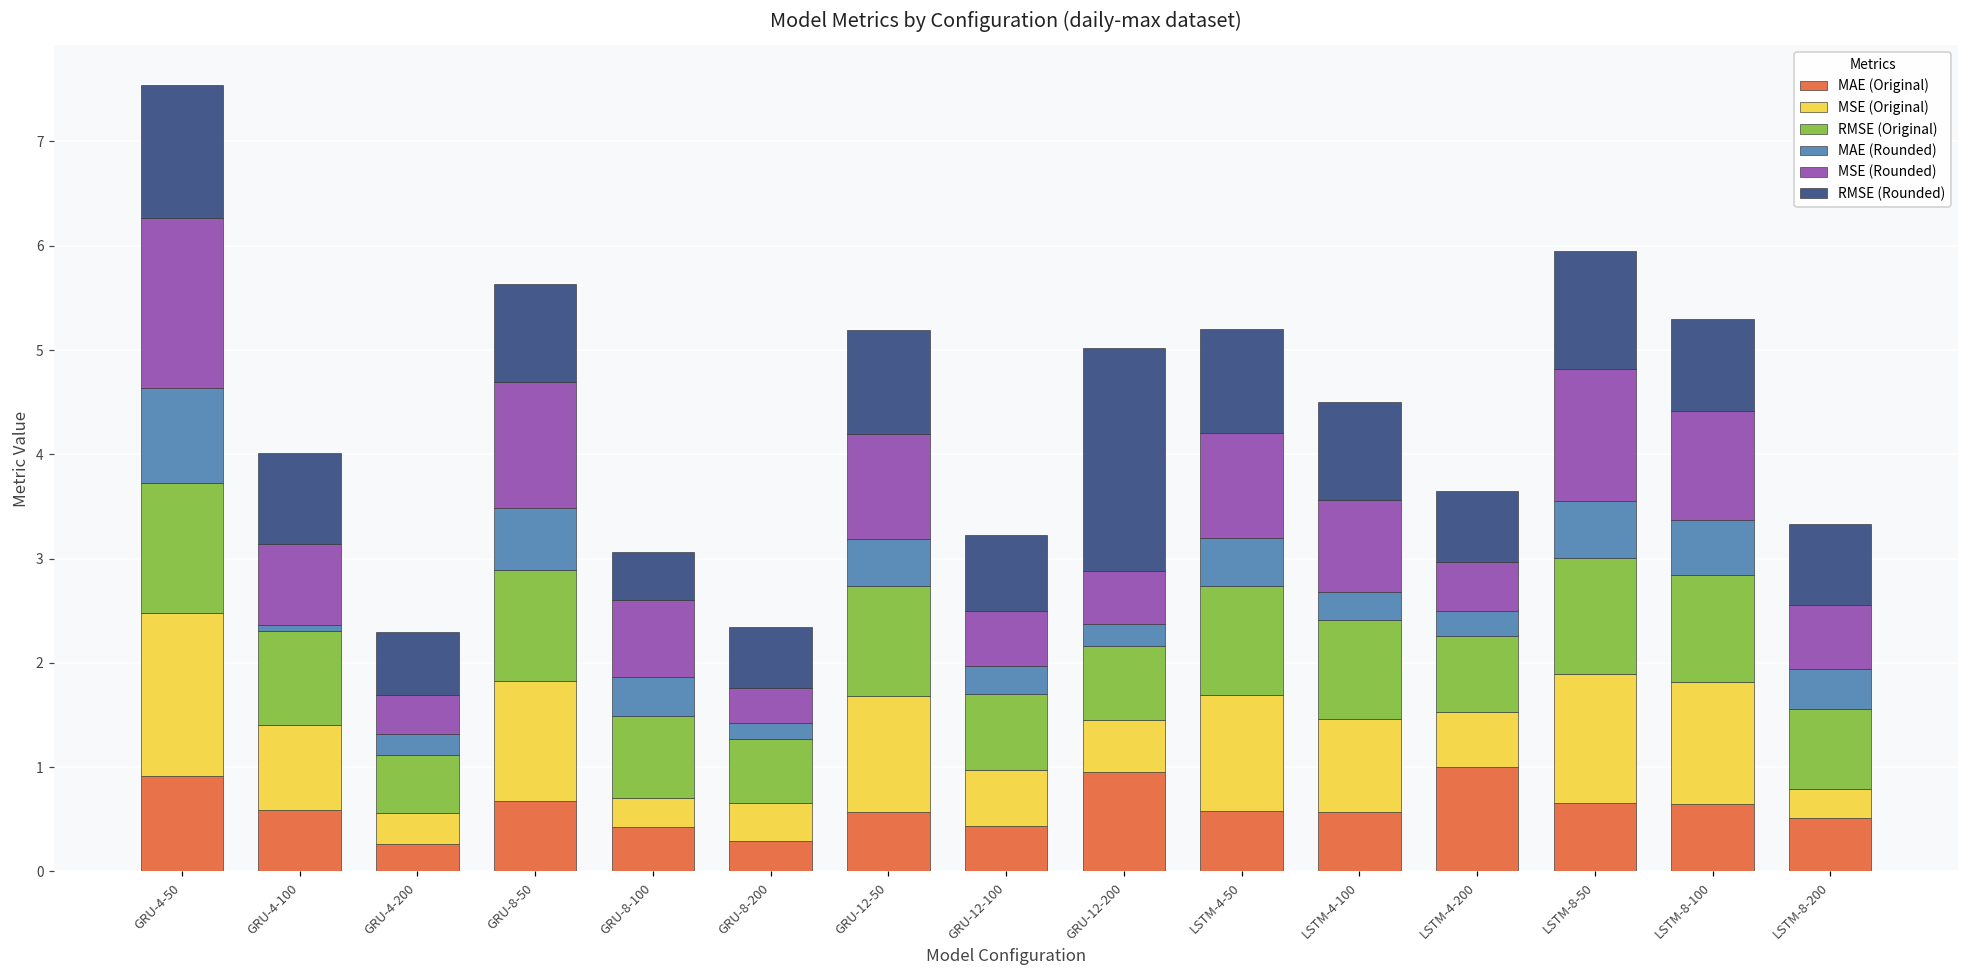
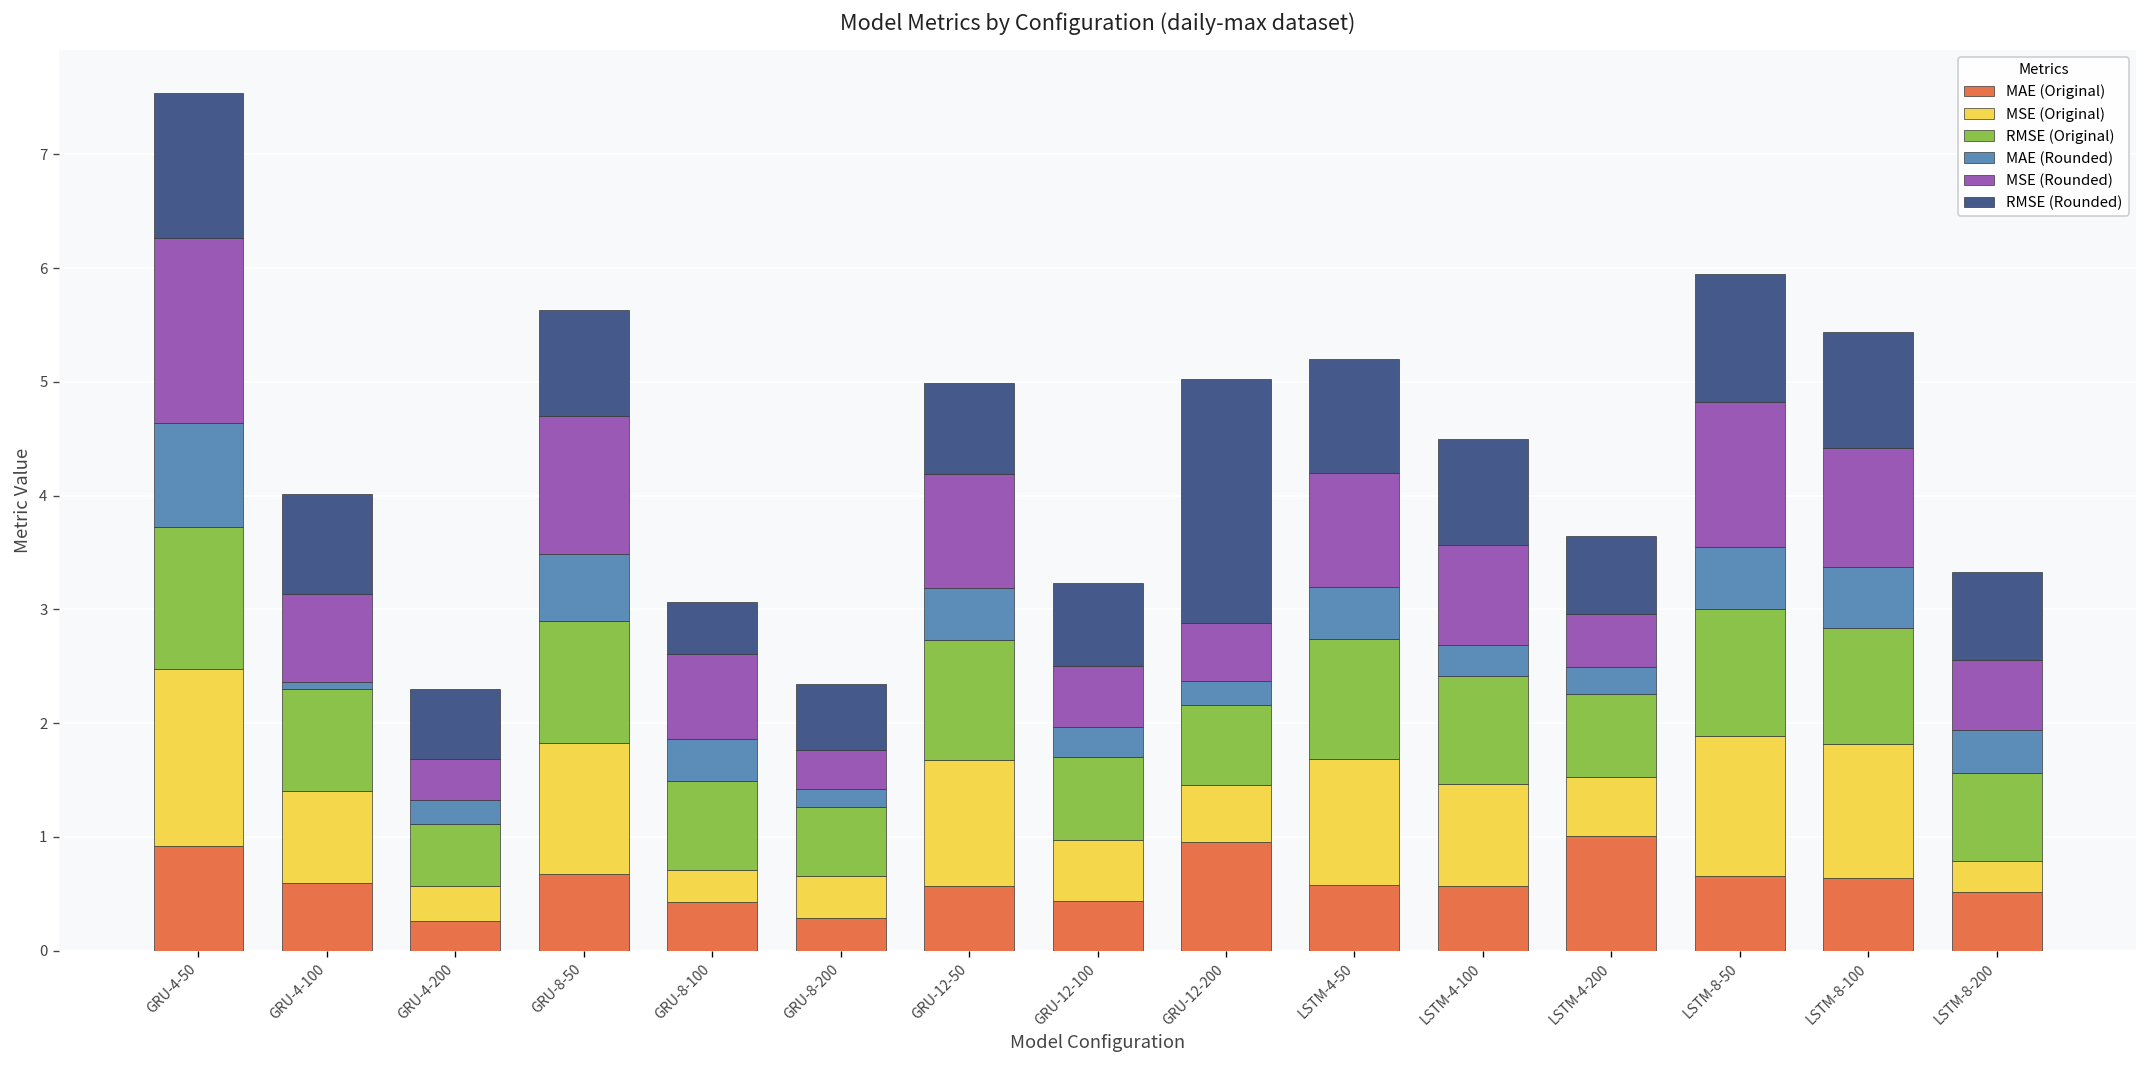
  {
    "MAE (Original)": {
      "GRU-4-50": 0.9,
      "GRU-4-100": 0.6,
      "GRU-4-200": 0.3,
      "GRU-8-50": 0.7,
      "GRU-8-100": 0.4,
      "GRU-8-200": 0.3,
      "GRU-12-50": 0.6,
      "GRU-12-100": 0.4,
      "GRU-12-200": 1.0,
      "LSTM-4-50": 0.6,
      "LSTM-4-100": 0.6,
      "LSTM-4-200": 1.0,
      "LSTM-8-50": 0.7,
      "LSTM-8-100": 0.6,
      "LSTM-8-200": 0.5
    },
    "MSE (Original)": {
      "GRU-4-50": 1.6,
      "GRU-4-100": 0.8,
      "GRU-4-200": 0.3,
      "GRU-8-50": 1.1,
      "GRU-8-100": 0.3,
      "GRU-8-200": 0.4,
      "GRU-12-50": 1.1,
      "GRU-12-100": 0.5,
      "GRU-12-200": 0.5,
      "LSTM-4-50": 1.1,
      "LSTM-4-100": 0.9,
      "LSTM-4-200": 0.5,
      "LSTM-8-50": 1.2,
      "LSTM-8-100": 1.2,
      "LSTM-8-200": 0.3
    },
    "RMSE (Original)": {
      "GRU-4-50": 1.2,
      "GRU-4-100": 0.9,
      "GRU-4-200": 0.6,
      "GRU-8-50": 1.1,
      "GRU-8-100": 0.8,
      "GRU-8-200": 0.6,
      "GRU-12-50": 1.1,
      "GRU-12-100": 0.7,
      "GRU-12-200": 0.7,
      "LSTM-4-50": 1.1,
      "LSTM-4-100": 0.9,
      "LSTM-4-200": 0.7,
      "LSTM-8-50": 1.1,
      "LSTM-8-100": 1.0,
      "LSTM-8-200": 0.8
    },
    "MAE (Rounded)": {
      "GRU-4-50": 0.9,
      "GRU-4-100": 0.1,
      "GRU-4-200": 0.2,
      "GRU-8-50": 0.6,
      "GRU-8-100": 0.4,
      "GRU-8-200": 0.2,
      "GRU-12-50": 0.5,
      "GRU-12-100": 0.3,
      "GRU-12-200": 0.2,
      "LSTM-4-50": 0.5,
      "LSTM-4-100": 0.3,
      "LSTM-4-200": 0.2,
      "LSTM-8-50": 0.5,
      "LSTM-8-100": 0.5,
      "LSTM-8-200": 0.4
    },
    "MSE (Rounded)": {
      "GRU-4-50": 1.6,
      "GRU-4-100": 0.8,
      "GRU-4-200": 0.4,
      "GRU-8-50": 1.2,
      "GRU-8-100": 0.7,
      "GRU-8-200": 0.3,
      "GRU-12-50": 1.0,
      "GRU-12-100": 0.5,
      "GRU-12-200": 0.5,
      "LSTM-4-50": 1.0,
      "LSTM-4-100": 0.9,
      "LSTM-4-200": 0.5,
      "LSTM-8-50": 1.3,
      "LSTM-8-100": 1.0,
      "LSTM-8-200": 0.6
    },
    "RMSE (Rounded)": {
      "GRU-4-50": 1.3,
      "GRU-4-100": 0.9,
      "GRU-4-200": 0.6,
      "GRU-8-50": 0.9,
      "GRU-8-100": 0.5,
      "GRU-8-200": 0.6,
-     "GRU-12-50": 1.0,
+     "GRU-12-50": 0.8,
      "GRU-12-100": 0.7,
      "GRU-12-200": 2.1,
      "LSTM-4-50": 1.0,
      "LSTM-4-100": 0.9,
      "LSTM-4-200": 0.7,
      "LSTM-8-50": 1.1,
-     "LSTM-8-100": 0.9,
+     "LSTM-8-100": 1.0,
      "LSTM-8-200": 0.8
    }
  }
